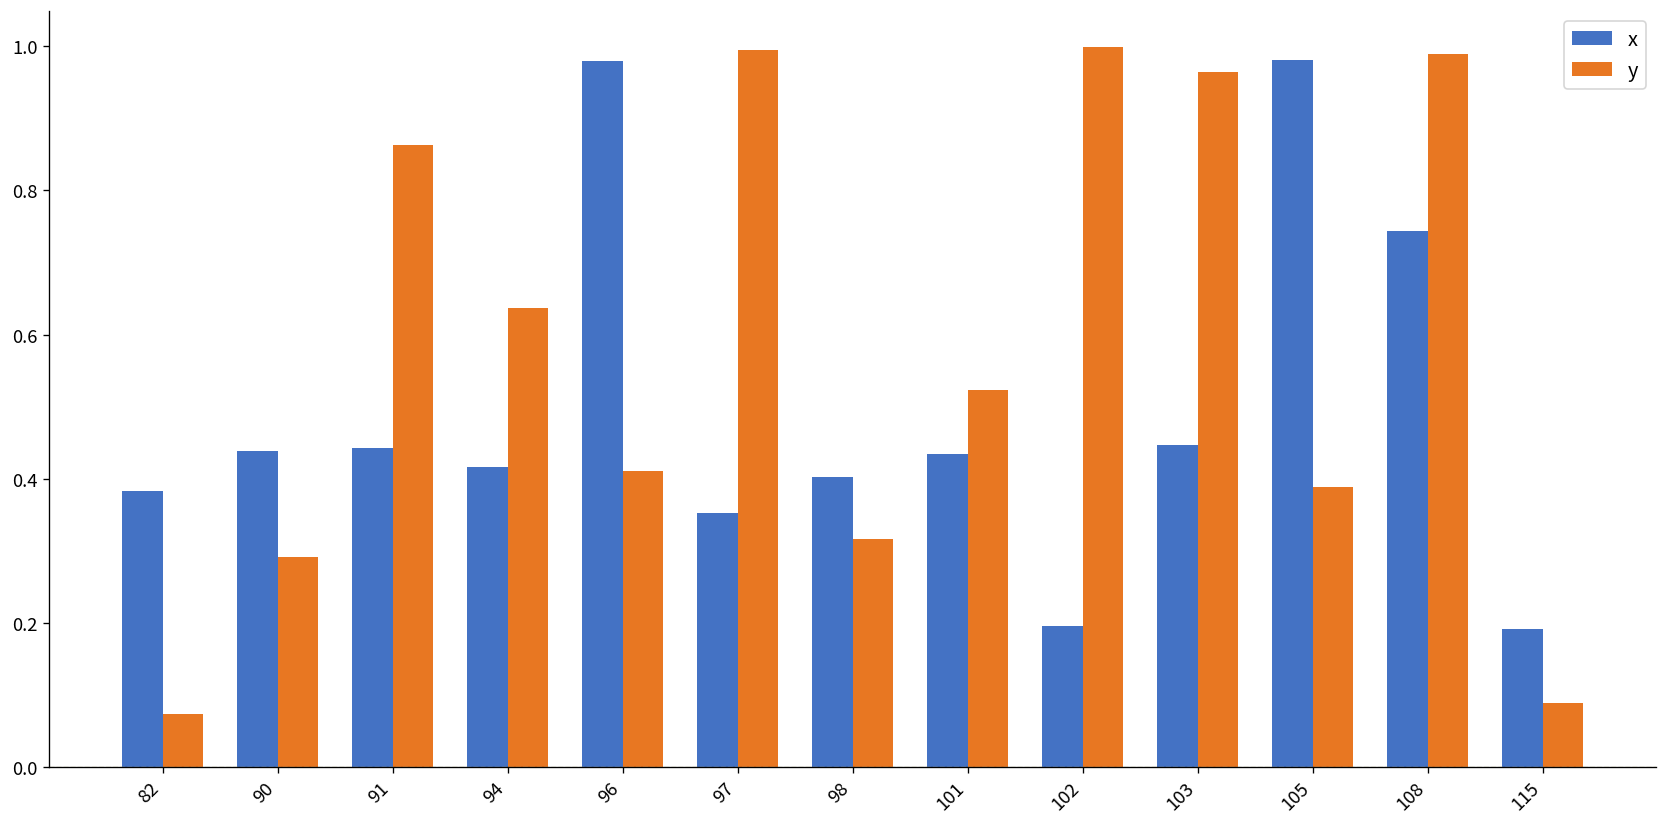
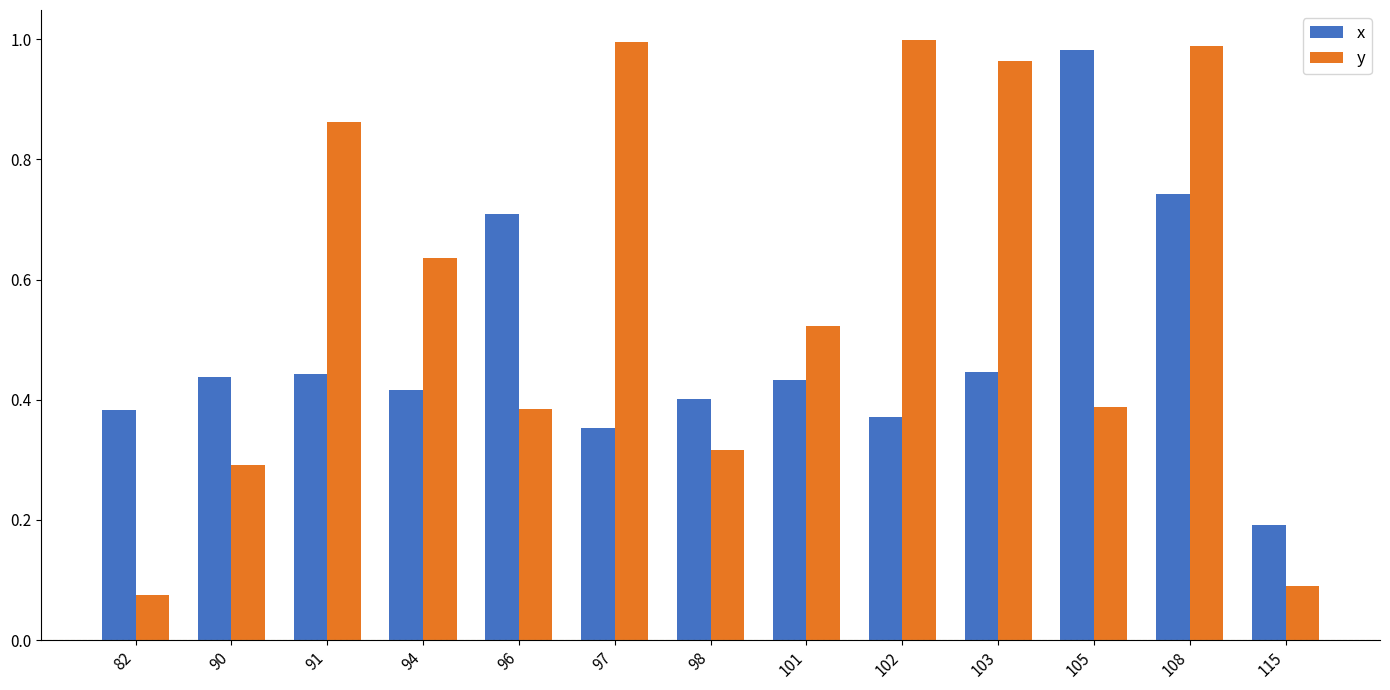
  {
    "x": {
      "82": 0.38,
      "90": 0.44,
      "91": 0.44,
      "94": 0.42,
-     "96": 0.98,
+     "96": 0.71,
      "97": 0.35,
      "98": 0.40,
      "101": 0.43,
-     "102": 0.20,
+     "102": 0.37,
      "103": 0.45,
      "105": 0.98,
      "108": 0.74,
      "115": 0.19
    },
    "y": {
      "82": 0.07,
      "90": 0.29,
      "91": 0.86,
      "94": 0.64,
-     "96": 0.41,
+     "96": 0.39,
      "97": 1.00,
      "98": 0.32,
      "101": 0.52,
      "102": 1.00,
      "103": 0.96,
      "105": 0.39,
      "108": 0.99,
      "115": 0.09
    }
  }
